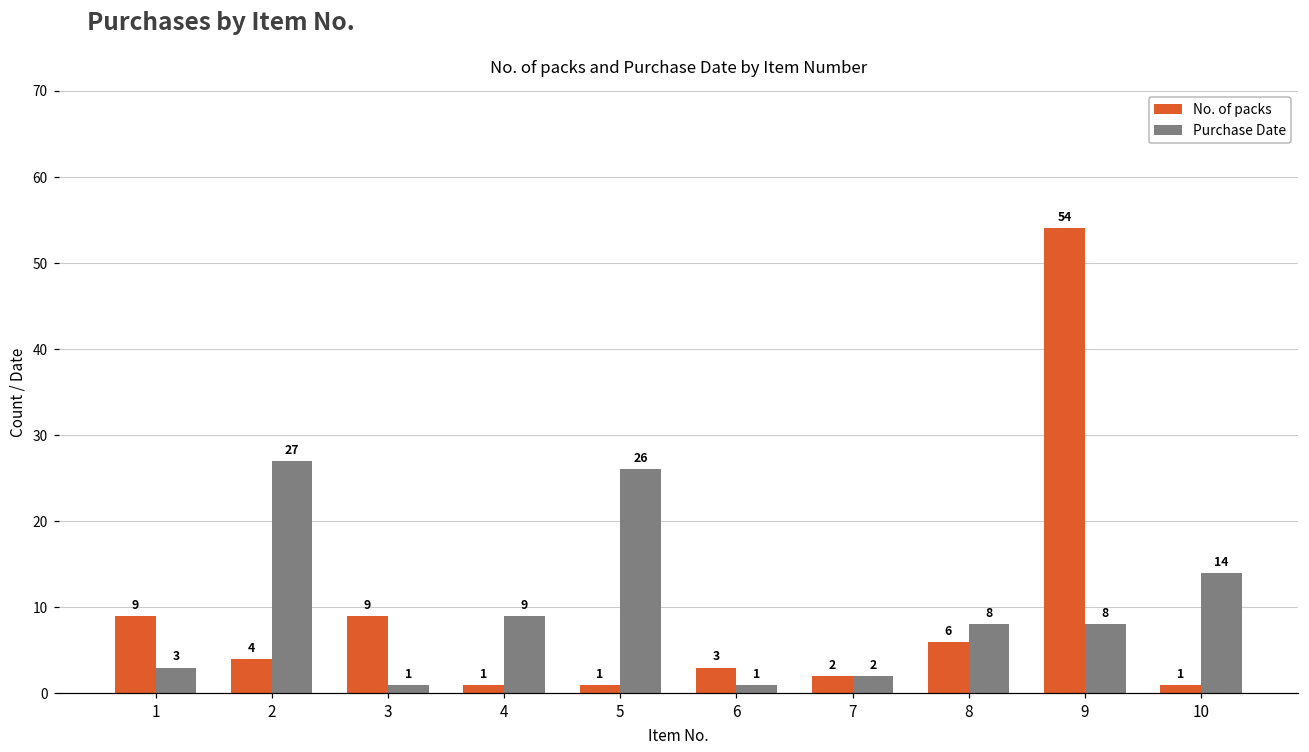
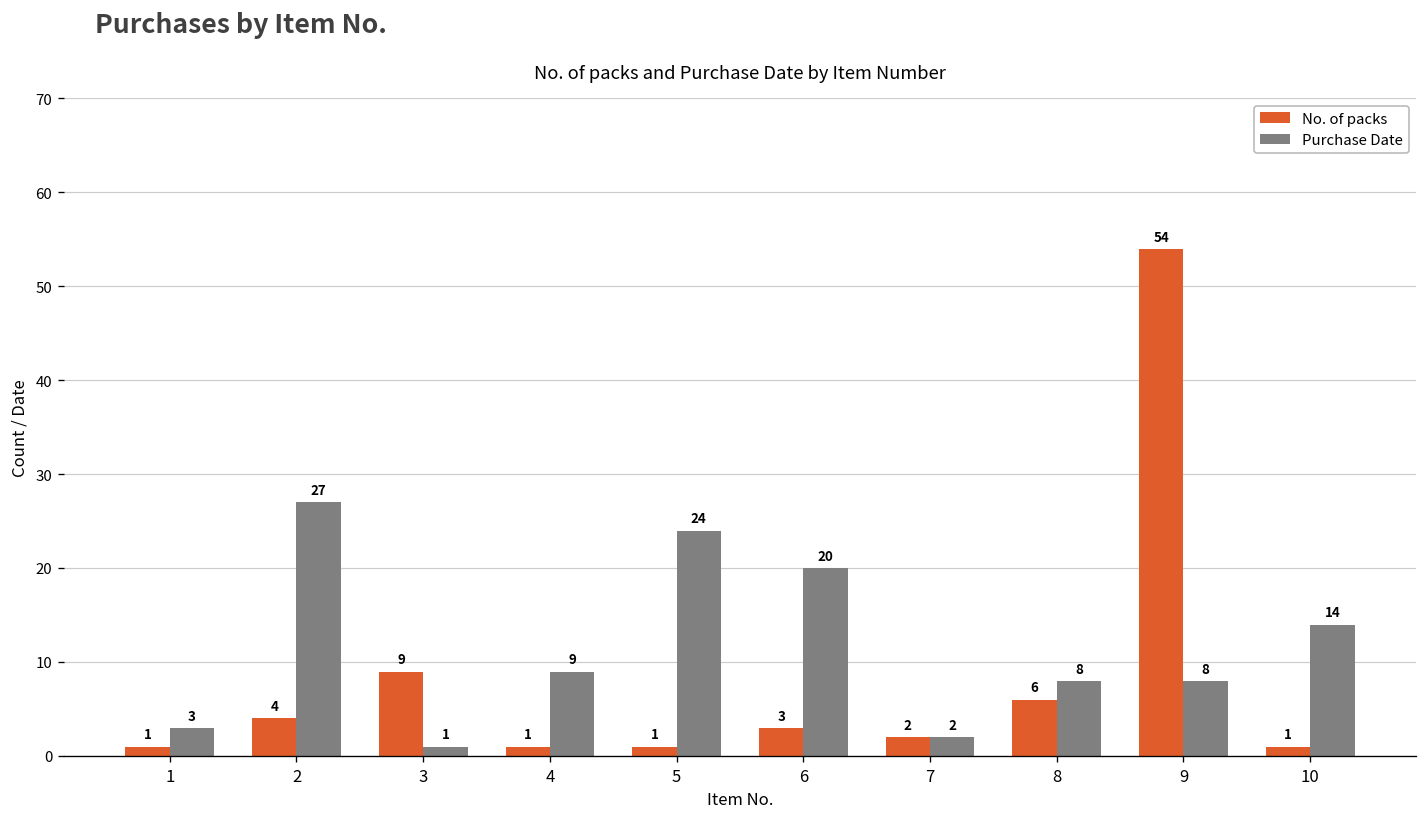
  {
    "No. of packs": {
-     "1": 9,
+     "1": 1,
      "2": 4,
      "3": 9,
      "4": 1,
      "5": 1,
      "6": 3,
      "7": 2,
      "8": 6,
      "9": 54,
      "10": 1
    },
    "Purchase Date": {
      "1": 3,
      "2": 27,
      "3": 1,
      "4": 9,
-     "5": 26,
-     "6": 1,
+     "5": 24,
+     "6": 20,
      "7": 2,
      "8": 8,
      "9": 8,
      "10": 14
    }
  }
